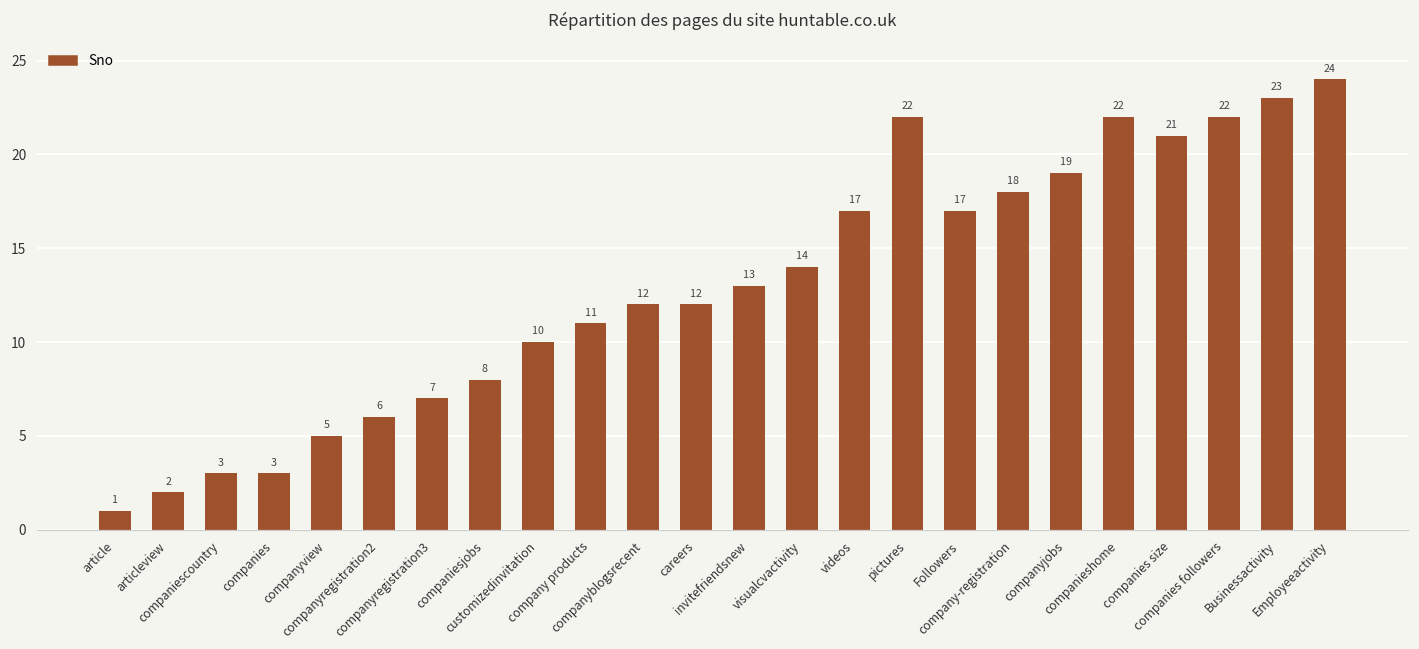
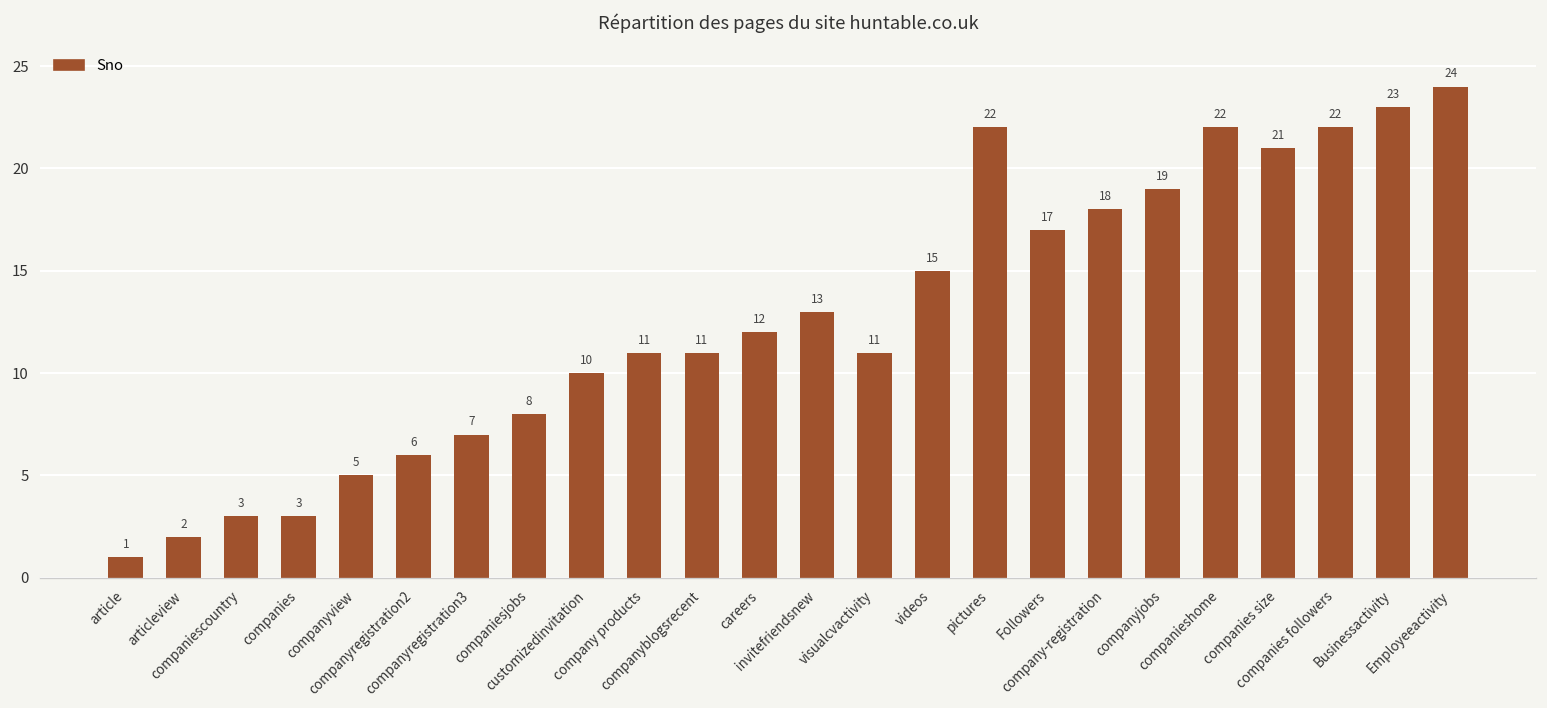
  {
    "article": 1,
    "articleview": 2,
    "companiescountry": 3,
    "companies": 3,
    "companyview": 5,
    "companyregistration2": 6,
    "companyregistration3": 7,
    "companiesjobs": 8,
    "customizedinvitation": 10,
    "company products": 11,
-   "companyblogsrecent": 12,
+   "companyblogsrecent": 11,
    "careers": 12,
    "invitefriendsnew": 13,
-   "visualcvactivity": 14,
-   "videos": 17,
+   "visualcvactivity": 11,
+   "videos": 15,
    "pictures": 22,
    "Followers": 17,
    "company-registration": 18,
    "companyjobs": 19,
    "companieshome": 22,
    "companies size": 21,
    "companies followers": 22,
    "Businessactivity": 23,
    "Employeeactivity": 24
  }
